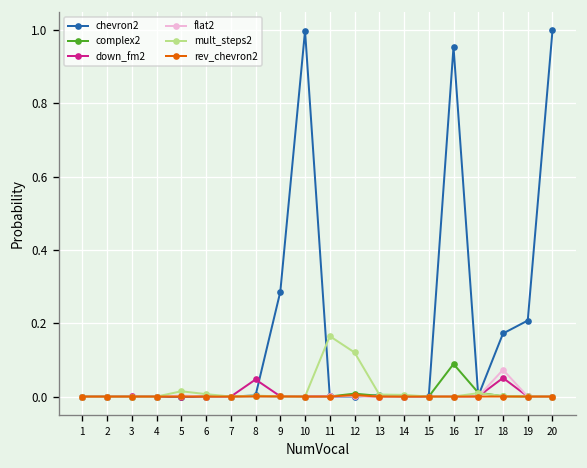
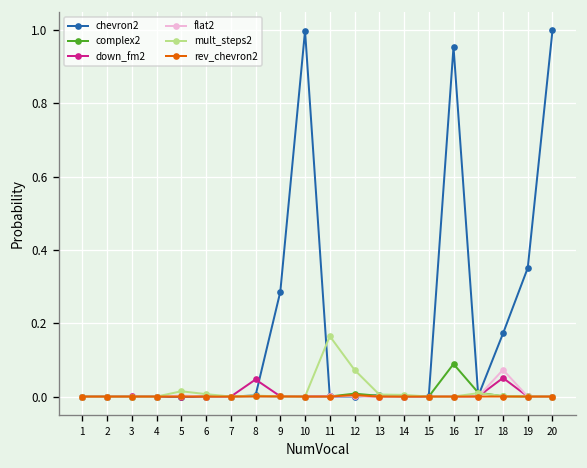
  {
    "chevron2": {
      "9": 0.29,
      "10": 1.00,
      "16": 0.95,
      "18": 0.17,
-     "19": 0.21,
+     "19": 0.35,
      "20": 1.00
    },
    "complex2": {
      "16": 0.09
    },
    "down_fm2": {
      "8": 0.05,
      "18": 0.05
    },
    "flat2": {
      "18": 0.07
    },
    "mult_steps2": {
      "5": 0.01,
      "11": 0.16,
-     "12": 0.12
+     "12": 0.07
    }
  }
